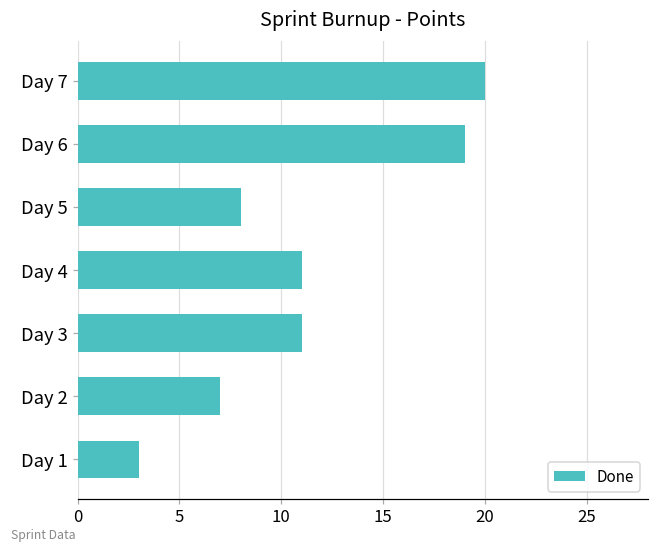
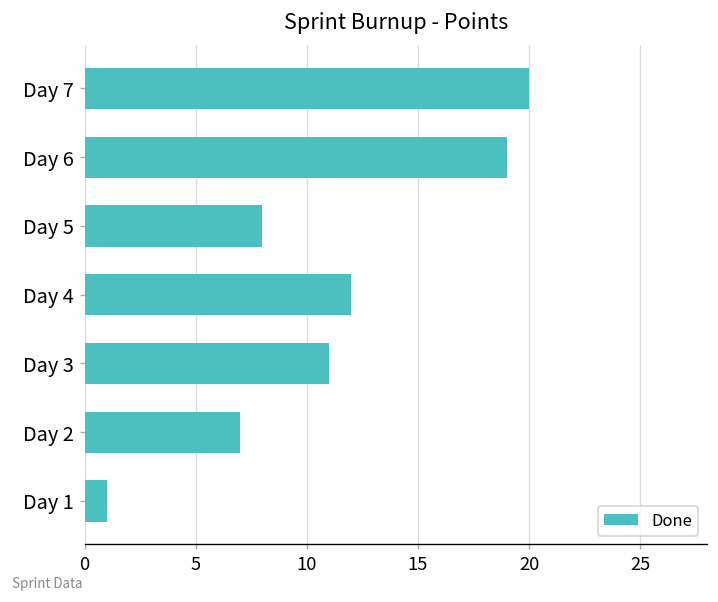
  {
    "Day 7": 20,
    "Day 6": 19,
    "Day 5": 8,
-   "Day 4": 11,
+   "Day 4": 12,
    "Day 3": 11,
    "Day 2": 7,
-   "Day 1": 3
+   "Day 1": 1
  }
